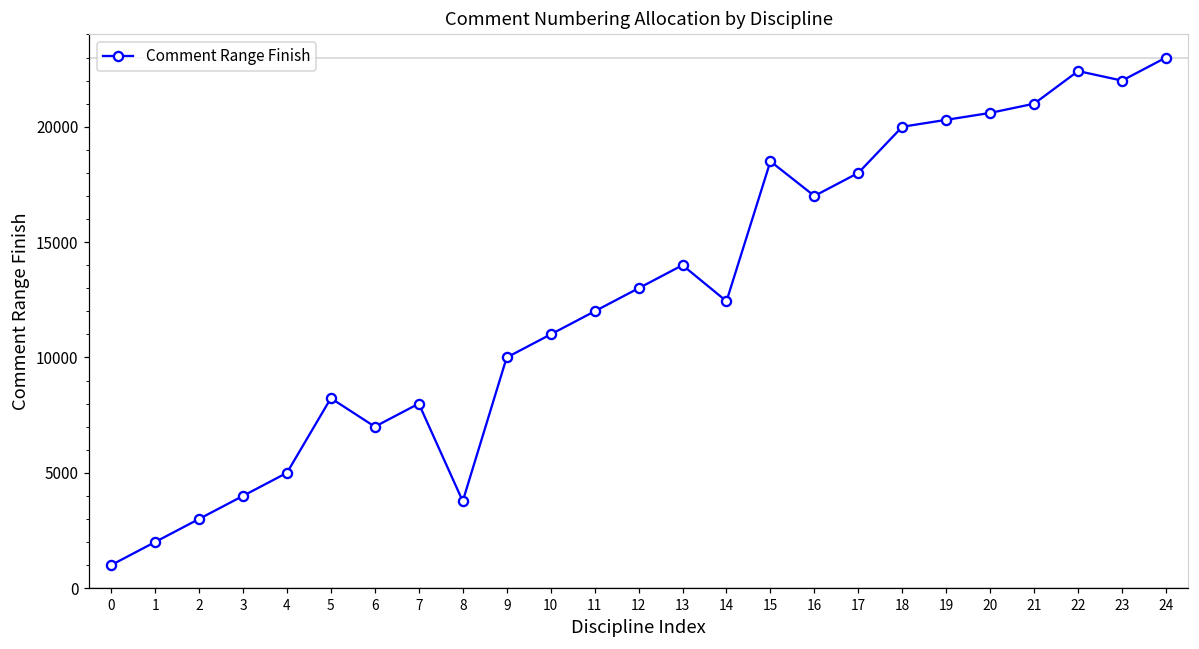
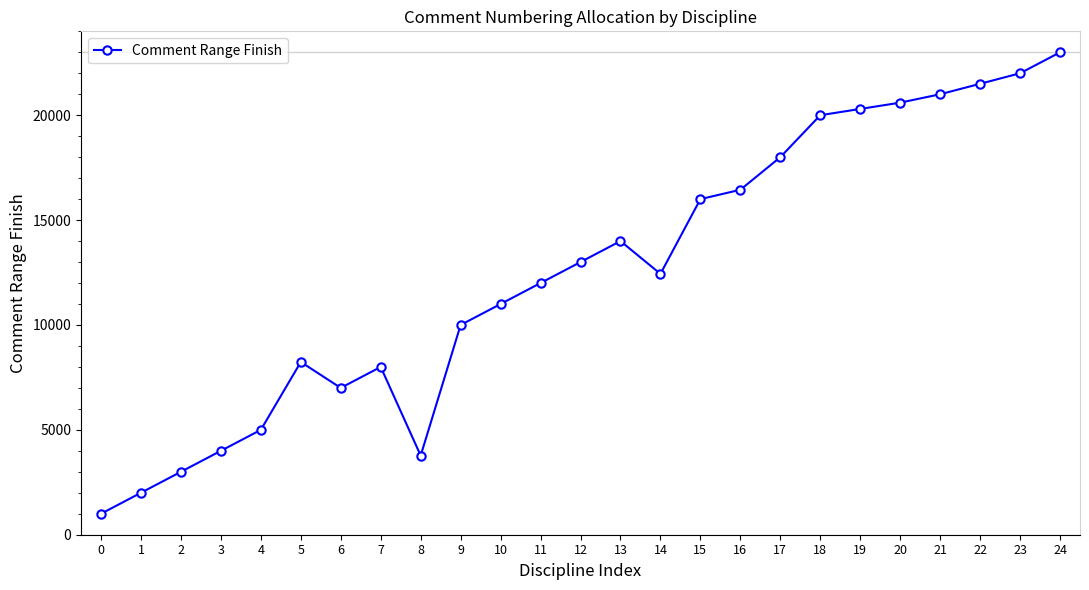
  {
    "0": 1000,
    "1": 2000,
    "2": 3000,
    "3": 4000,
    "4": 5000,
    "5": 8200,
    "6": 7000,
    "7": 8000,
    "8": 3800,
    "9": 10000,
    "10": 11000,
    "11": 12000,
    "12": 13000,
    "13": 14000,
    "14": 12400,
-   "15": 18500,
-   "16": 17000,
+   "15": 16000,
+   "16": 16400,
    "17": 18000,
    "18": 20000,
    "19": 20300,
    "20": 20600,
    "21": 21000,
-   "22": 22400,
+   "22": 21500,
    "23": 22000,
    "24": 23000
  }
